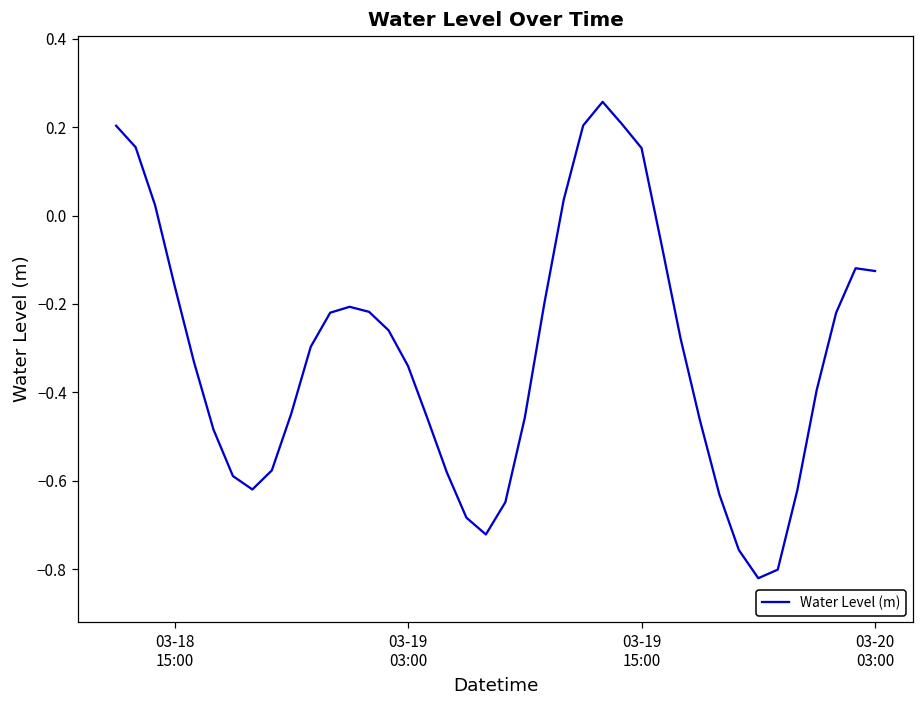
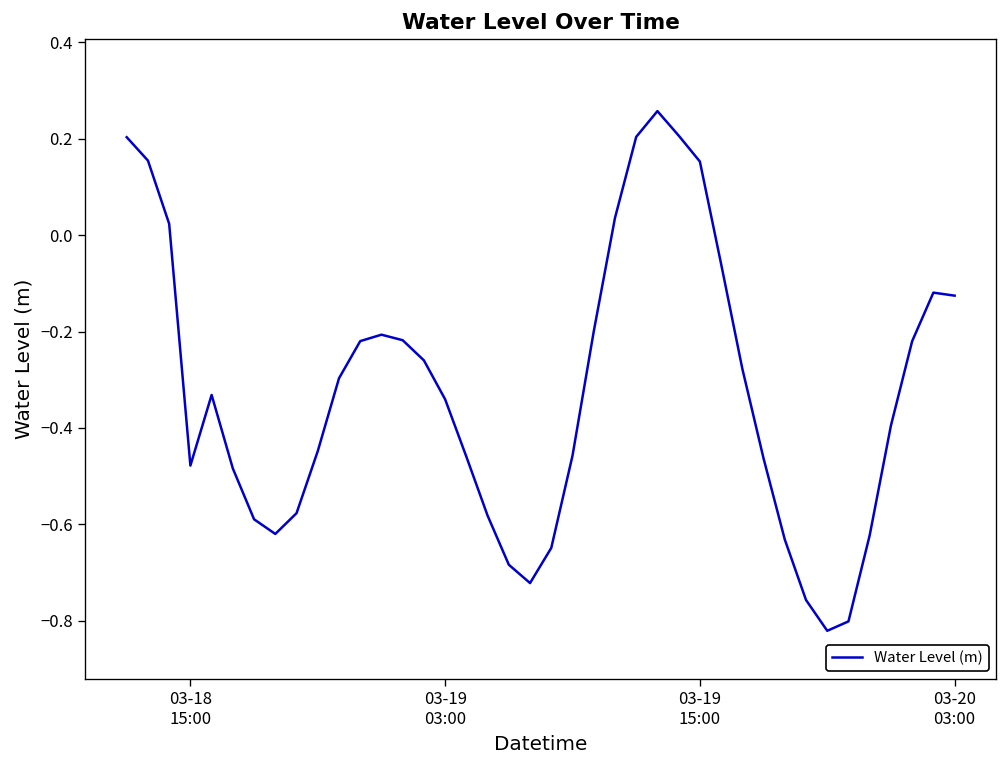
  {
-   "03-18 15:00": -0.16,
+   "03-18 15:00": -0.48,
    "03-19 03:00": -0.34,
    "03-19 15:00": 0.15,
    "03-20 03:00": -0.13
  }
